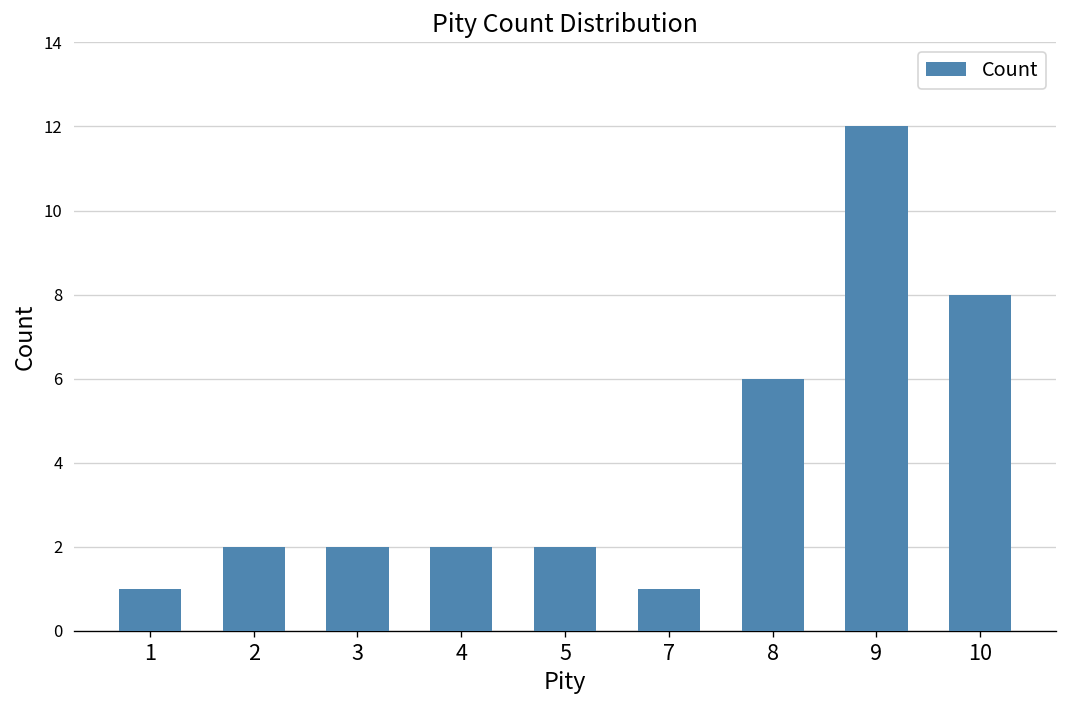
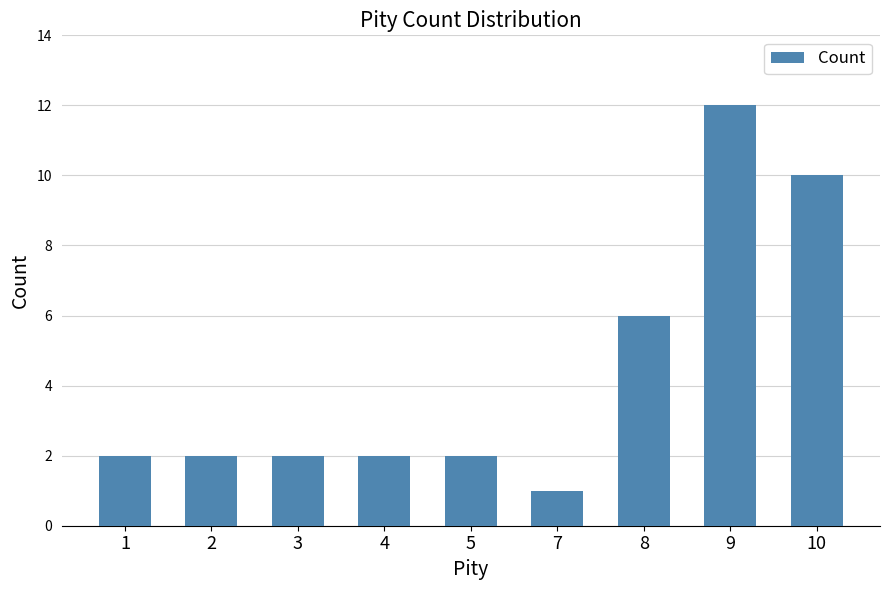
  {
-   "1": 1,
+   "1": 2,
    "2": 2,
    "3": 2,
    "4": 2,
    "5": 2,
    "7": 1,
    "8": 6,
    "9": 12,
-   "10": 8
+   "10": 10
  }
